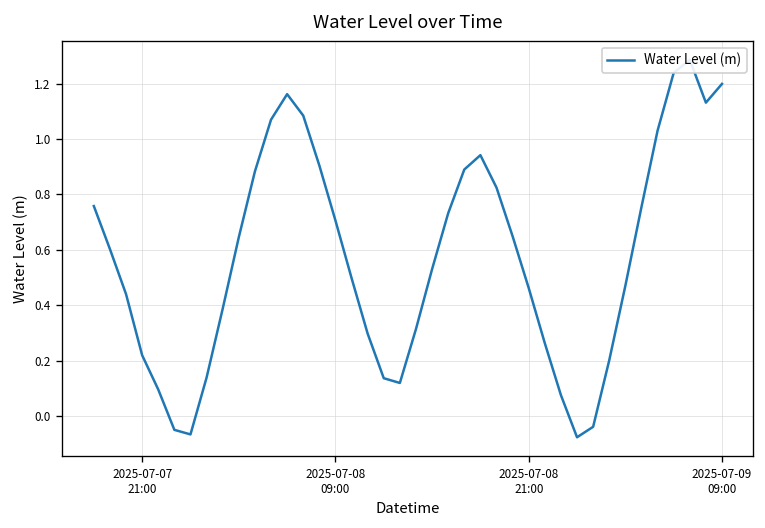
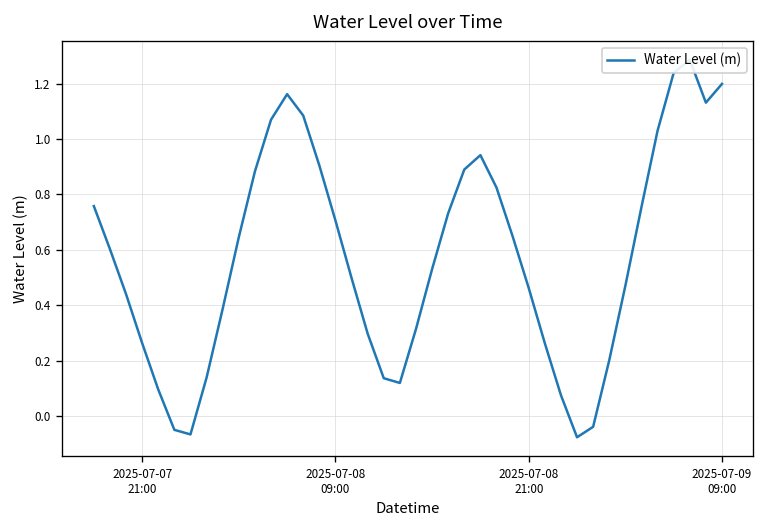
  {
-   "2025-07-07 21:00": 0.22,
+   "2025-07-07 21:00": 0.26,
    "2025-07-08 09:00": 0.71,
    "2025-07-08 21:00": 0.46,
    "2025-07-09 09:00": 1.20
  }
